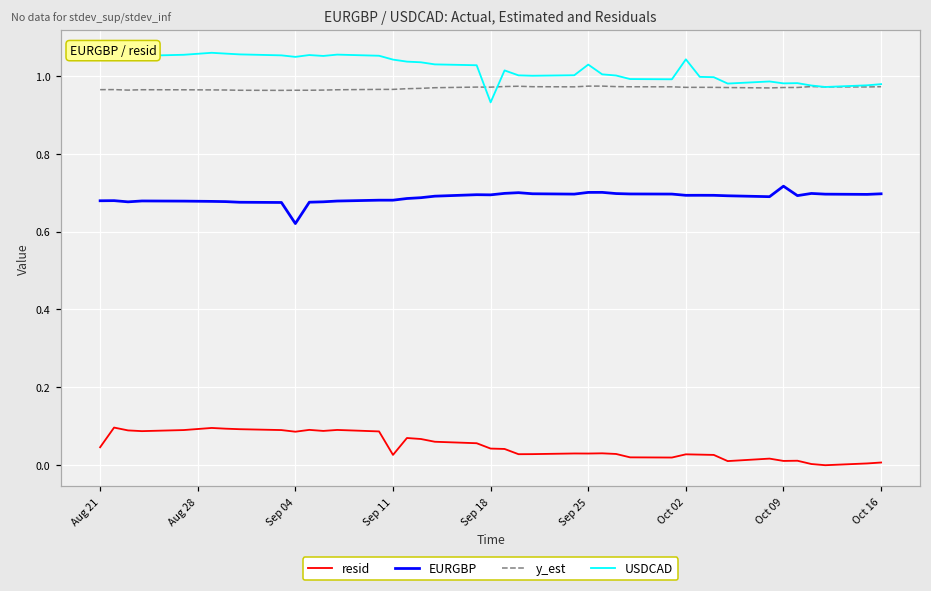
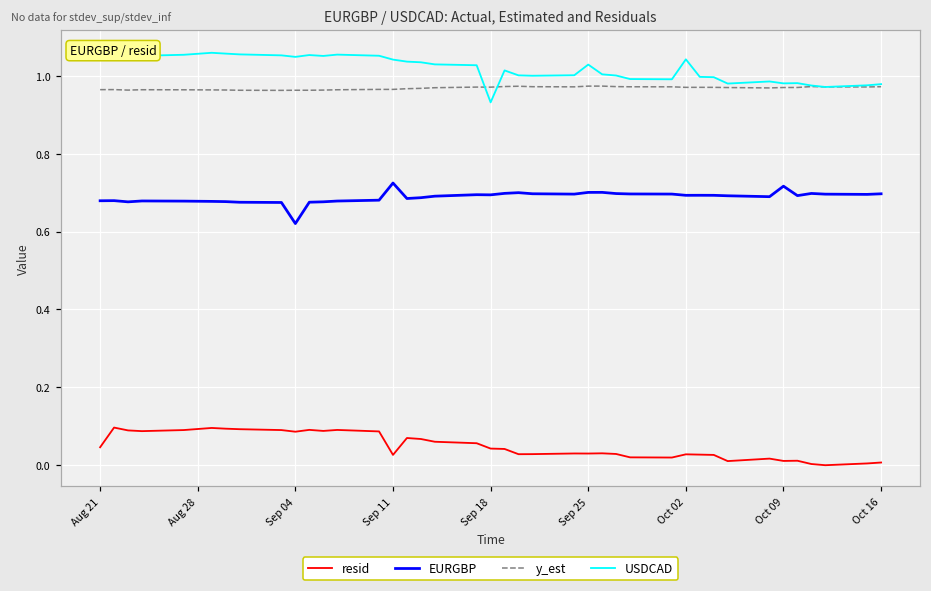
  {
    "resid": {
      "Aug 21": 0.05,
      "Sep 04": 0.09,
      "Sep 11": 0.03,
      "Sep 18": 0.04,
      "Sep 25": 0.03,
      "Oct 02": 0.03,
      "Oct 09": 0.01,
      "Oct 16": 0.01
    },
    "EURGBP": {
      "Aug 21": 0.68,
      "Sep 04": 0.62,
-     "Sep 11": 0.68,
+     "Sep 11": 0.72,
      "Sep 18": 0.69,
      "Sep 25": 0.70,
      "Oct 02": 0.69,
      "Oct 09": 0.72,
      "Oct 16": 0.70
    },
    "y_est": {
      "Aug 21": 0.96,
      "Sep 04": 0.96,
      "Sep 11": 0.97,
      "Sep 18": 0.97,
      "Sep 25": 0.97,
      "Oct 02": 0.97,
      "Oct 09": 0.97
    },
    "USDCAD": {
      "Sep 04": 1.05,
      "Sep 11": 1.04,
      "Sep 18": 0.93,
      "Sep 25": 1.03,
      "Oct 02": 1.04,
      "Oct 09": 0.98
    }
  }
